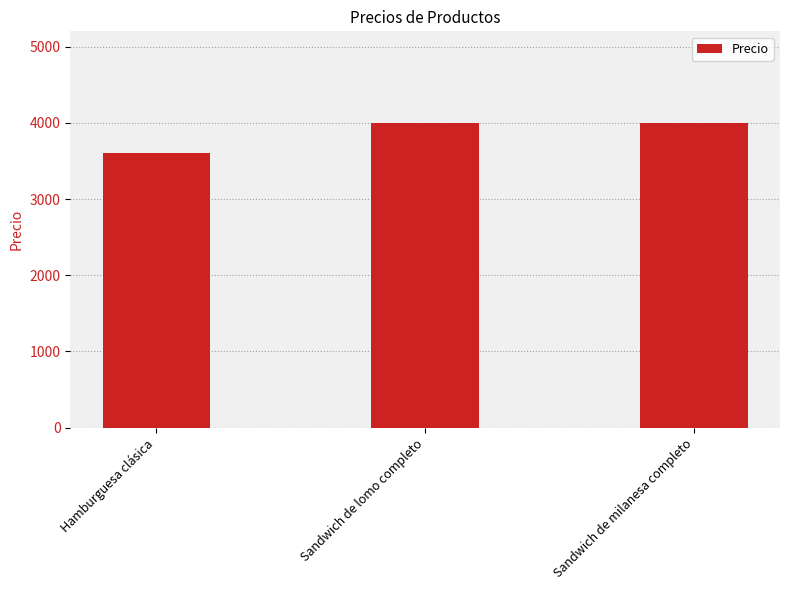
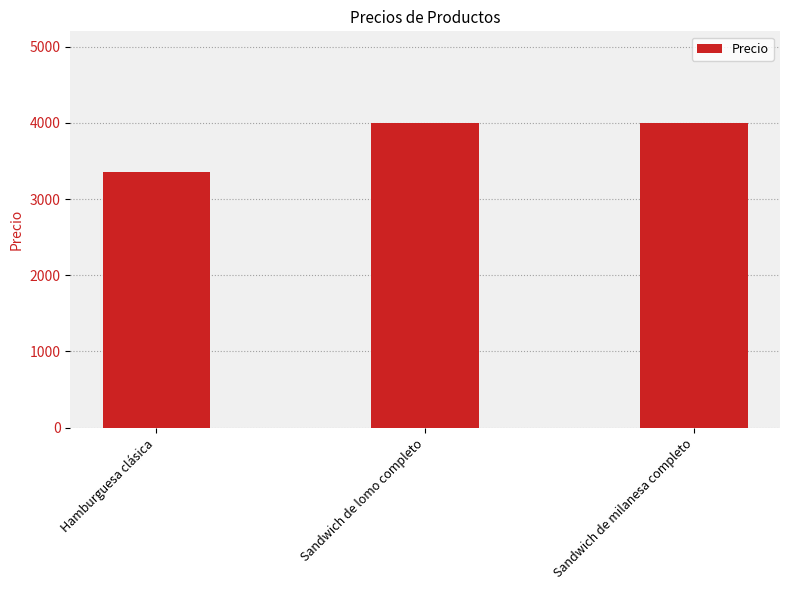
  {
-   "Hamburguesa clásica": 3600,
+   "Hamburguesa clásica": 3400,
    "Sandwich de lomo completo": 4000,
    "Sandwich de milanesa completo": 4000
  }
